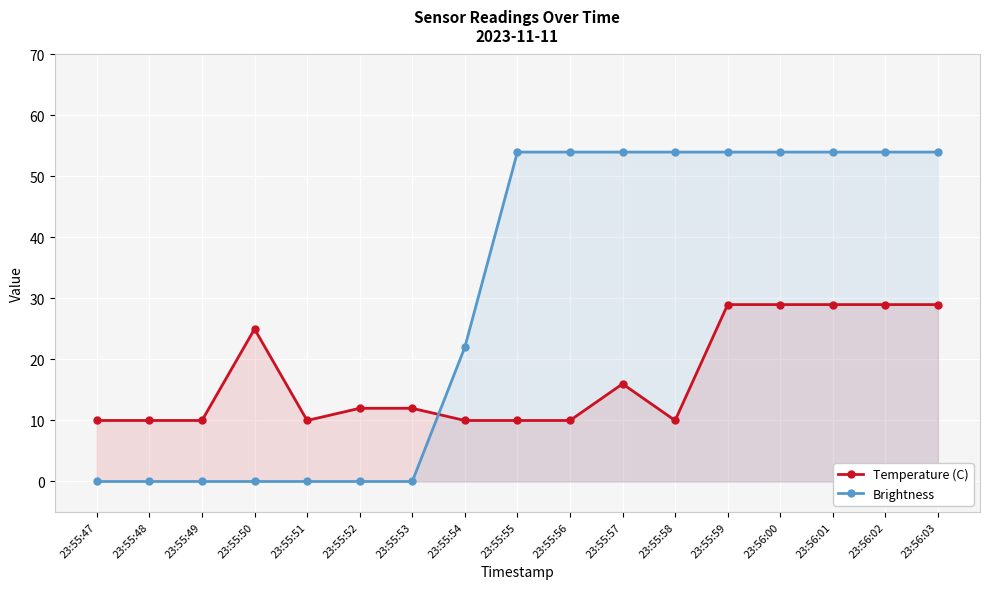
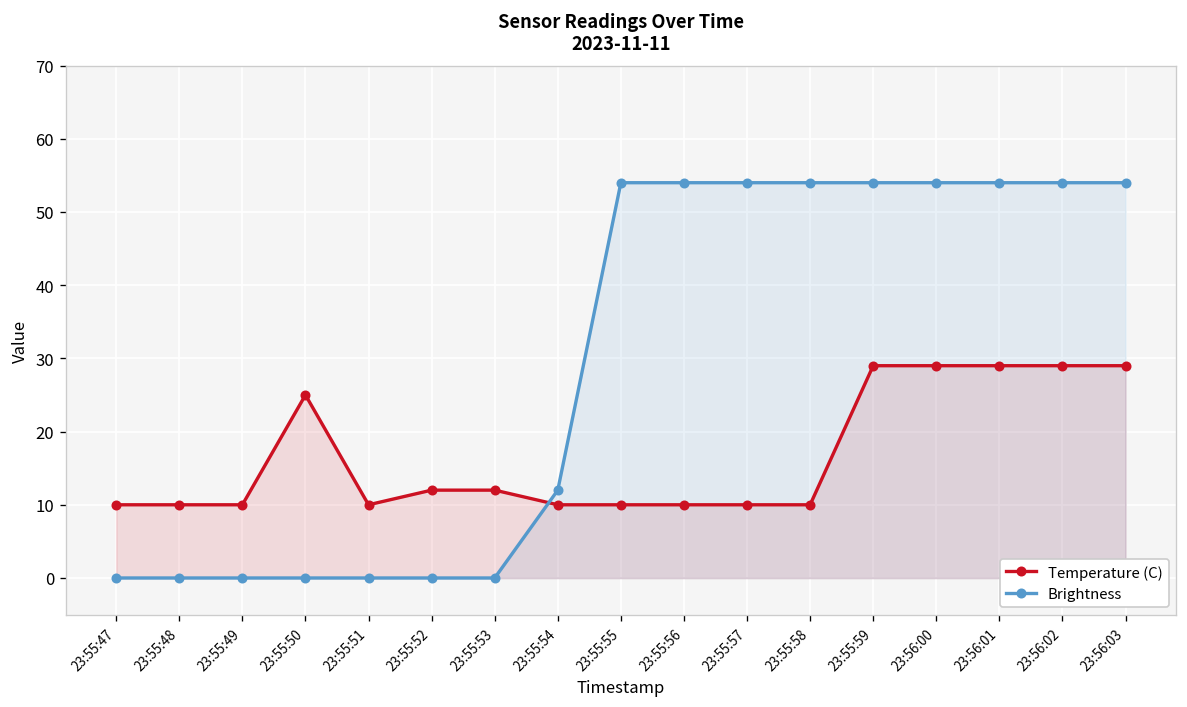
  {
    "Temperature (C)": {
      "23:55:47": 10,
      "23:55:48": 10,
      "23:55:49": 10,
      "23:55:50": 25,
      "23:55:51": 10,
      "23:55:52": 12,
      "23:55:53": 12,
      "23:55:54": 10,
      "23:55:55": 10,
      "23:55:56": 10,
-     "23:55:57": 16,
+     "23:55:57": 10,
      "23:55:58": 10,
      "23:55:59": 29,
      "23:56:00": 29,
      "23:56:01": 29,
      "23:56:02": 29,
      "23:56:03": 29
    },
    "Brightness": {
      "23:55:47": 0,
      "23:55:48": 0,
      "23:55:49": 0,
      "23:55:50": 0,
      "23:55:51": 0,
      "23:55:52": 0,
      "23:55:53": 0,
-     "23:55:54": 22,
+     "23:55:54": 12,
      "23:55:55": 54,
      "23:55:56": 54,
      "23:55:57": 54,
      "23:55:58": 54,
      "23:55:59": 54,
      "23:56:00": 54,
      "23:56:01": 54,
      "23:56:02": 54,
      "23:56:03": 54
    }
  }
